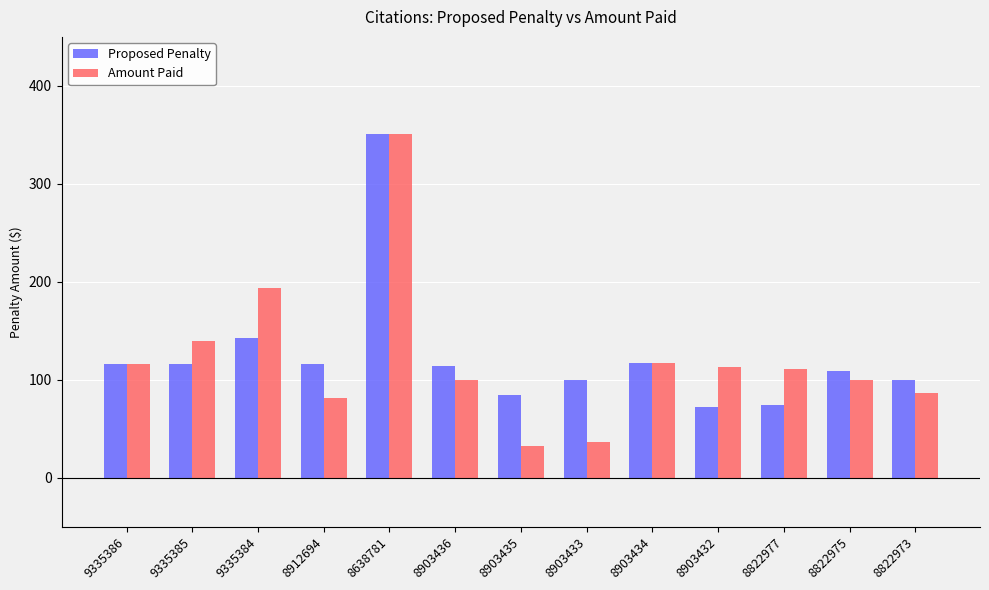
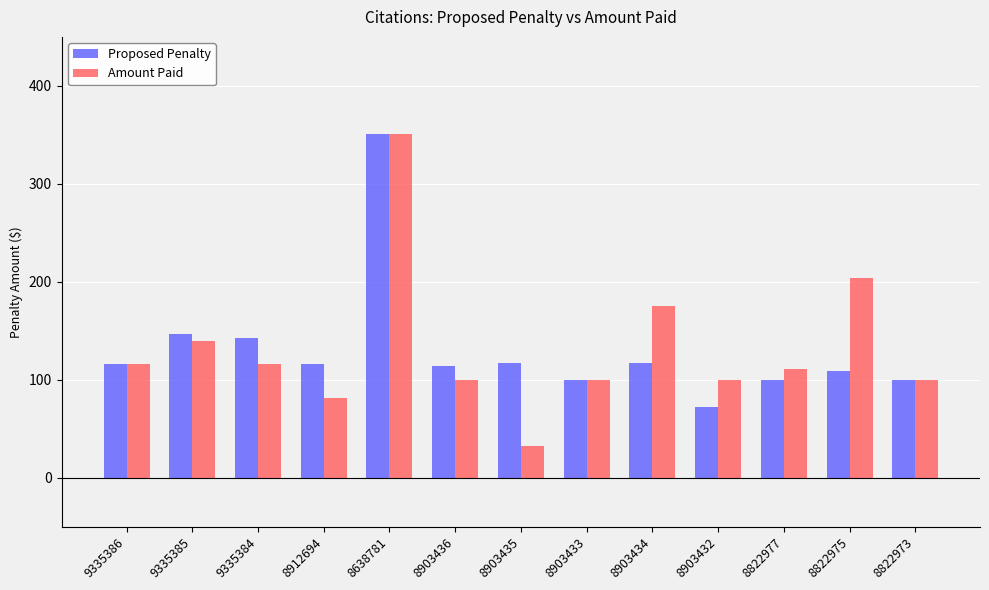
  {
    "Proposed Penalty": {
      "9335386": 120,
-     "9335385": 120,
+     "9335385": 150,
      "9335384": 140,
      "8912694": 120,
      "8638781": 350,
      "8903436": 110,
-     "8903435": 80,
+     "8903435": 120,
      "8903433": 100,
      "8903434": 120,
      "8903432": 70,
-     "8822977": 70,
+     "8822977": 100,
      "8822975": 110,
      "8822973": 100
    },
    "Amount Paid": {
      "9335386": 120,
      "9335385": 140,
-     "9335384": 190,
+     "9335384": 120,
      "8912694": 80,
      "8638781": 350,
      "8903436": 100,
      "8903435": 30,
-     "8903433": 40,
-     "8903434": 120,
-     "8903432": 110,
+     "8903433": 100,
+     "8903434": 180,
+     "8903432": 100,
      "8822977": 110,
-     "8822975": 100,
-     "8822973": 90
+     "8822975": 200,
+     "8822973": 100
    }
  }
